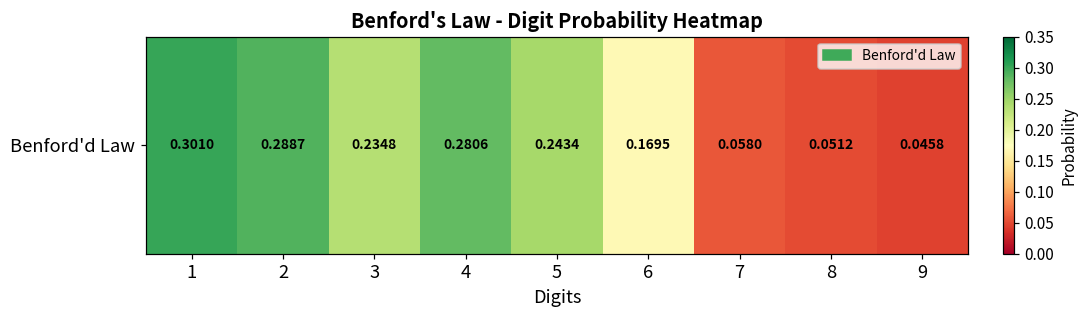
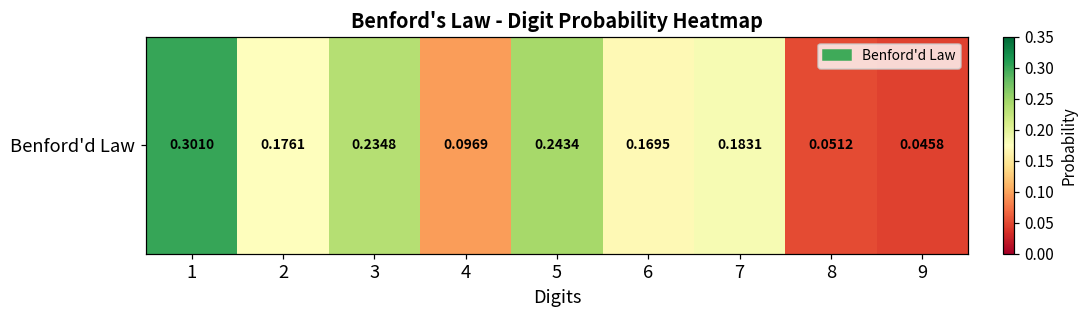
  {
    "Benford'd Law": {
      "1": 0.3010,
-     "2": 0.2887,
+     "2": 0.1761,
      "3": 0.2348,
-     "4": 0.2806,
+     "4": 0.0969,
      "5": 0.2434,
      "6": 0.1695,
-     "7": 0.0580,
+     "7": 0.1831,
      "8": 0.0512,
      "9": 0.0458
    }
  }
